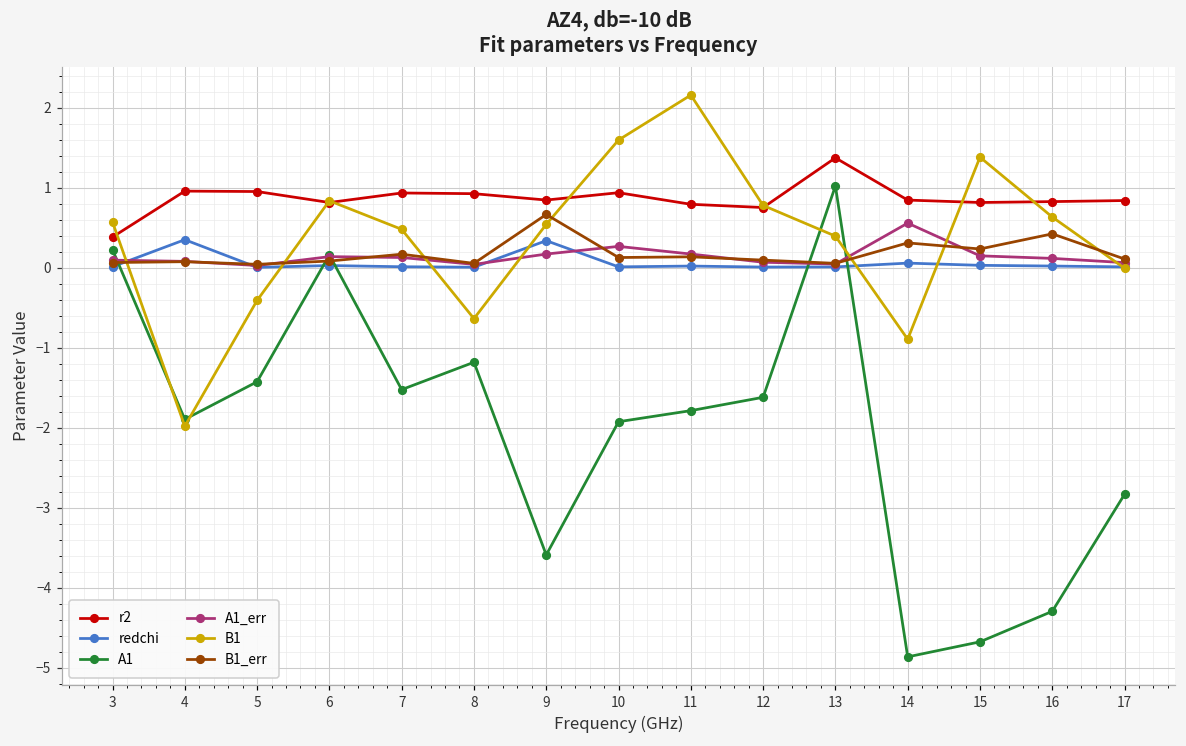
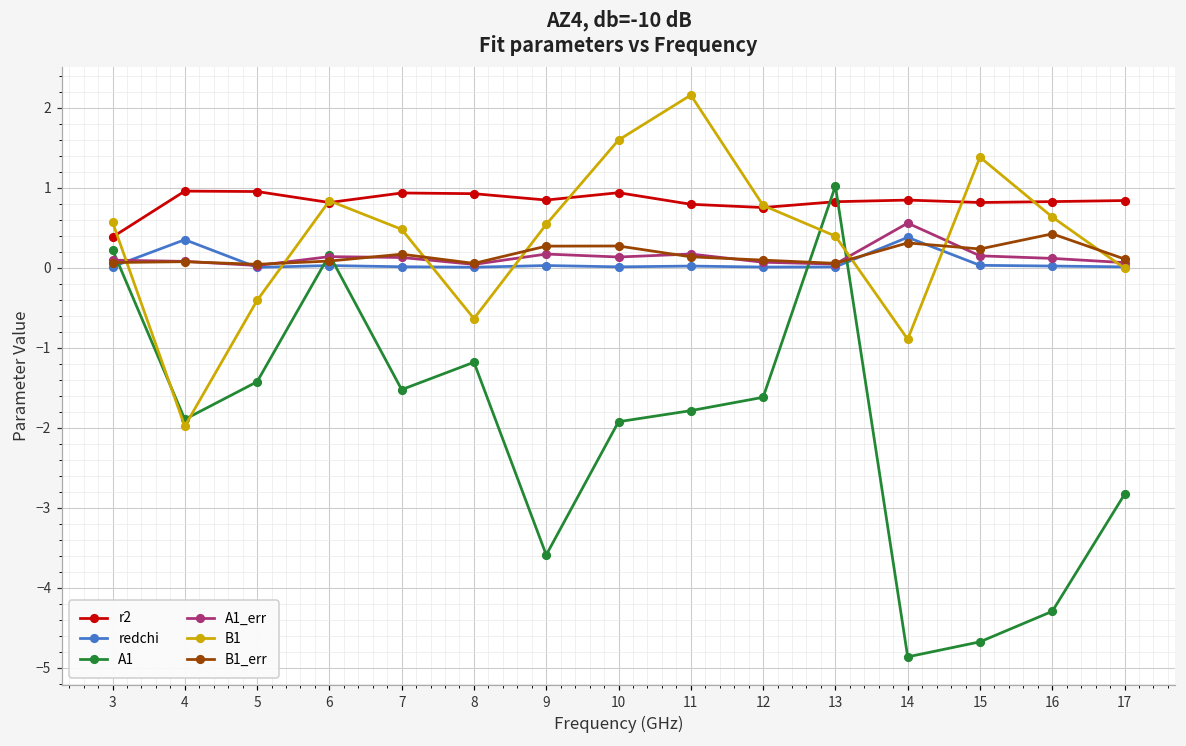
  {
    "r2": {
      "3": 0.4,
      "4": 1.0,
      "5": 1.0,
      "7": 0.9,
      "8": 0.9,
      "9": 0.8,
      "10": 0.9,
      "11": 0.8,
-     "13": 1.4,
+     "13": 0.8,
      "14": 0.8,
      "15": 0.8,
      "16": 0.8,
      "17": 0.8
    },
    "redchi": {
      "3": 0.0,
      "4": 0.3,
      "6": 0.0,
      "7": 0.0,
      "8": 0.0,
-     "9": 0.3,
+     "9": 0.0,
      "10": 0.0,
      "11": 0.0,
      "12": 0.0,
      "13": 0.0,
-     "14": 0.1,
+     "14": 0.4,
      "15": 0.0,
      "16": 0.0
    },
    "A1": {
      "3": 0.2,
      "4": -1.9,
      "5": -1.4,
      "7": -1.5,
      "8": -1.2,
      "9": -3.6,
      "10": -1.9,
      "11": -1.8,
      "12": -1.6,
      "13": 1.0,
      "14": -4.9,
      "15": -4.7,
      "16": -4.3,
      "17": -2.8
    },
    "A1_err": {
      "7": 0.1,
      "9": 0.2,
-     "10": 0.3,
+     "10": 0.1,
      "14": 0.6,
      "15": 0.1,
      "16": 0.1,
      "17": 0.1
    },
    "B1": {
      "3": 0.6,
      "4": -2.0,
      "5": -0.4,
      "7": 0.5,
      "8": -0.6,
      "9": 0.5,
      "10": 1.6,
      "11": 2.2,
      "13": 0.4,
      "14": -0.9,
      "15": 1.4,
      "16": 0.6
    },
    "B1_err": {
      "6": 0.1,
      "7": 0.2,
-     "9": 0.7,
-     "10": 0.1,
+     "9": 0.3,
+     "10": 0.3,
      "14": 0.3,
      "15": 0.2,
      "16": 0.4,
      "17": 0.1
    }
  }
